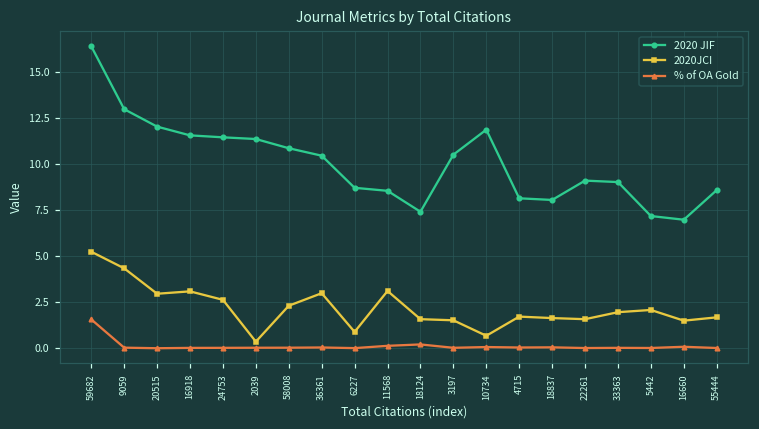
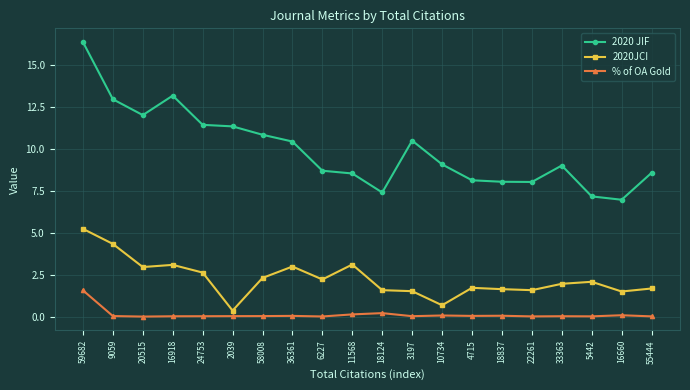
  {
    "2020 JIF": {
      "59682": 16.4,
      "9059": 13.0,
      "20515": 12.0,
-     "16918": 11.6,
+     "16918": 13.2,
      "24753": 11.4,
      "2039": 11.4,
      "58008": 10.9,
      "36361": 10.5,
      "6227": 8.7,
      "11568": 8.5,
      "18124": 7.4,
      "3197": 10.5,
-     "10734": 11.9,
+     "10734": 9.1,
      "4715": 8.1,
      "18837": 8.1,
-     "22261": 9.1,
+     "22261": 8.0,
      "33363": 9.0,
      "5442": 7.2,
      "16660": 7.0,
      "55444": 8.6
    },
    "2020JCI": {
      "59682": 5.2,
      "9059": 4.3,
      "20515": 3.0,
      "16918": 3.1,
      "24753": 2.6,
      "2039": 0.4,
      "58008": 2.3,
      "36361": 3.0,
-     "6227": 0.9,
+     "6227": 2.2,
      "11568": 3.1,
      "18124": 1.6,
      "3197": 1.5,
      "10734": 0.7,
      "4715": 1.7,
      "18837": 1.6,
      "22261": 1.6,
      "33363": 2.0,
      "5442": 2.1,
      "16660": 1.5,
      "55444": 1.7
    },
    "% of OA Gold": {
      "59682": 1.6,
      "9059": 0.0,
      "20515": 0.0,
      "16918": 0.0,
      "24753": 0.0,
      "2039": 0.0,
      "58008": 0.0,
      "36361": 0.0,
      "6227": 0.0,
      "11568": 0.1,
      "18124": 0.2,
      "3197": 0.0,
      "10734": 0.1,
      "4715": 0.0,
      "18837": 0.1,
      "22261": 0.0,
      "33363": 0.0,
      "5442": 0.0,
      "16660": 0.1,
      "55444": 0.0
    }
  }
